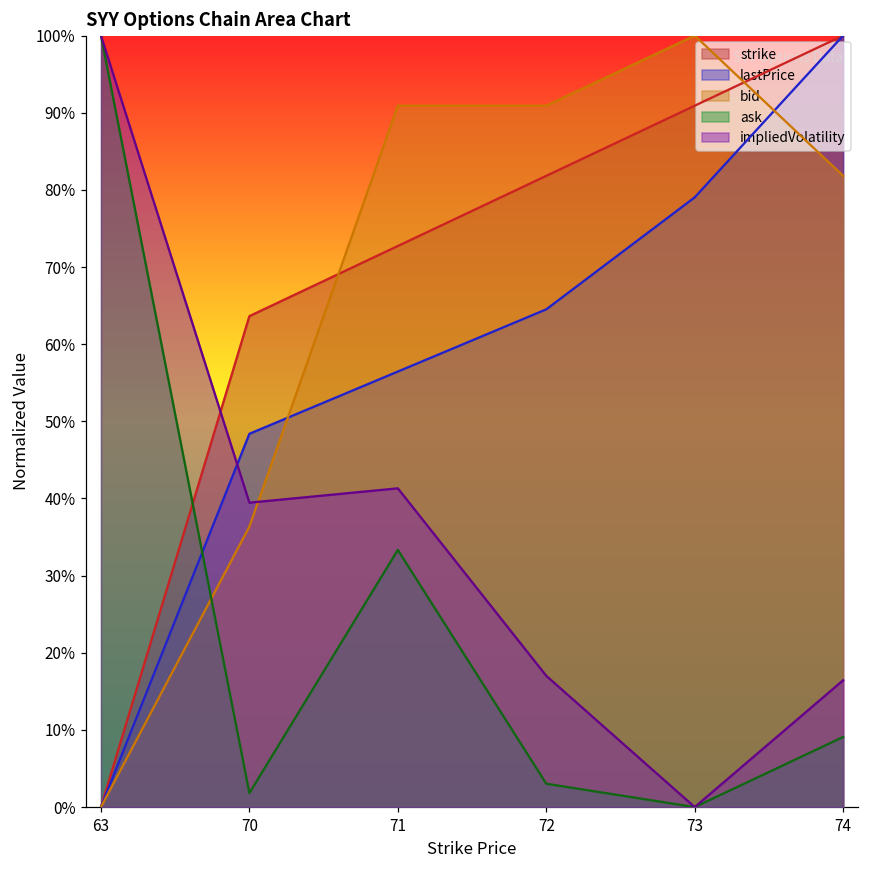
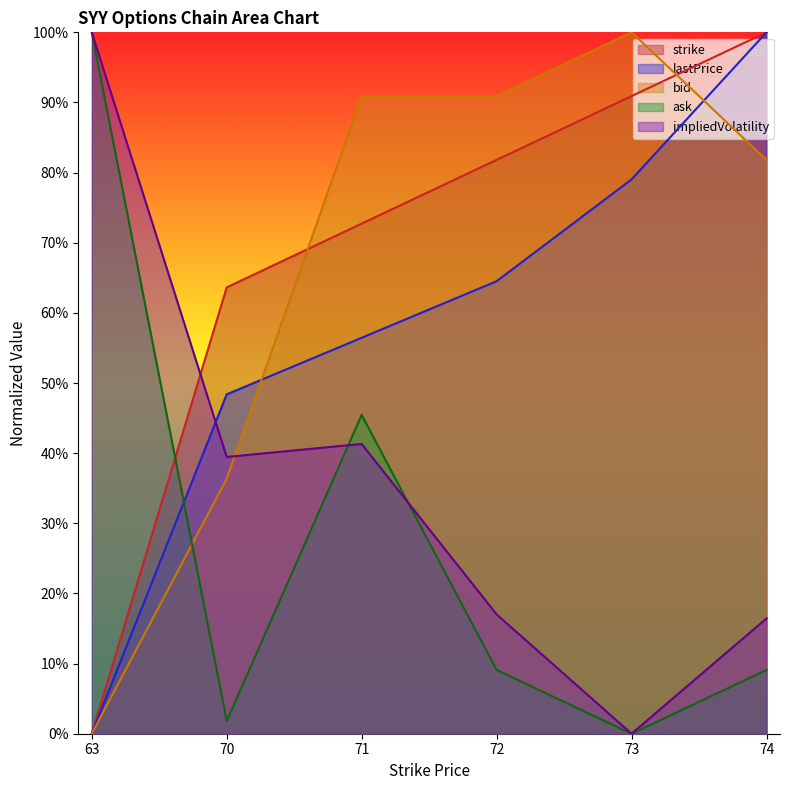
  {
    "ask": {
      "70": "2%",
-     "71": "33%",
-     "72": "3%",
+     "71": "45%",
+     "72": "9%",
      "74": "9%"
    }
  }
